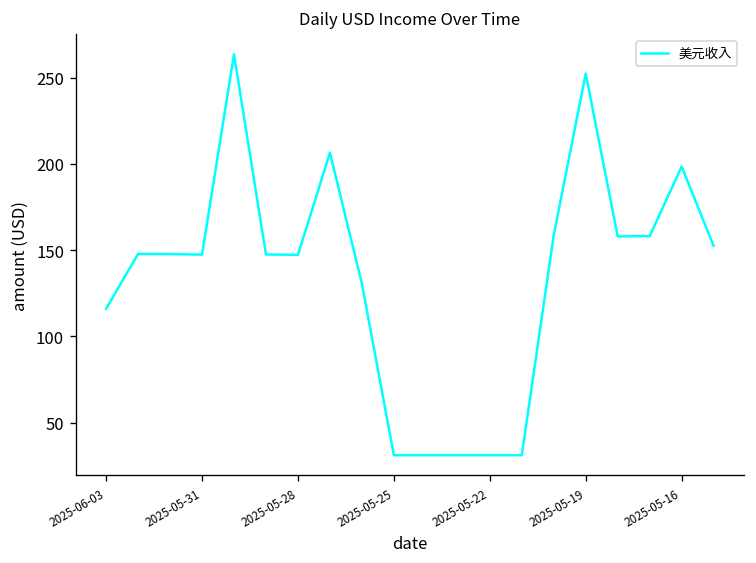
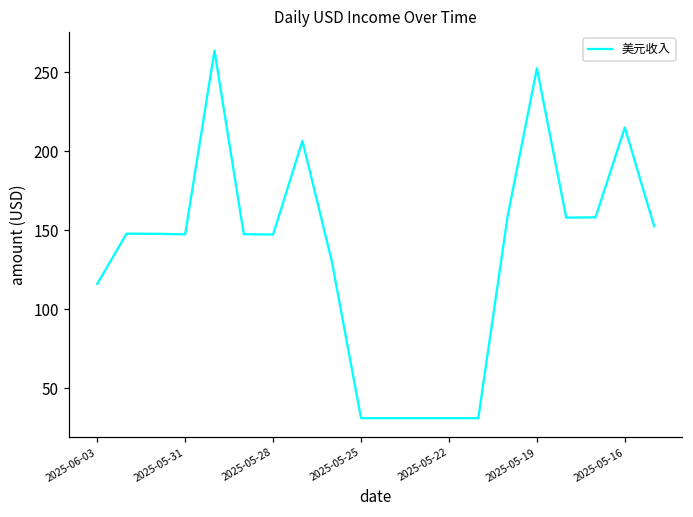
  {
    "2025-06-03": 116,
    "2025-05-31": 147,
    "2025-05-28": 147,
    "2025-05-25": 31,
    "2025-05-22": 31,
    "2025-05-19": 252,
-   "2025-05-16": 199
+   "2025-05-16": 215
  }
